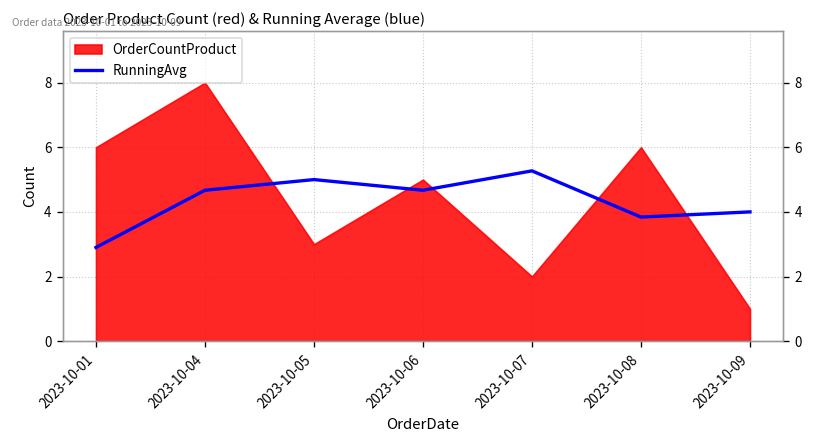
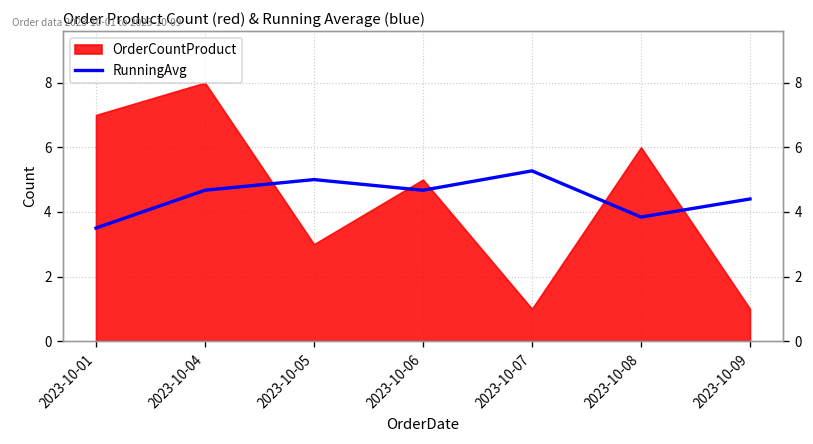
  {
    "RunningAvg": {
-     "2023-10-01": 2.9,
+     "2023-10-01": 3.5,
      "2023-10-04": 4.7,
      "2023-10-05": 5.0,
      "2023-10-06": 4.7,
      "2023-10-07": 5.3,
      "2023-10-08": 3.8,
-     "2023-10-09": 4.0
+     "2023-10-09": 4.4
    },
    "OrderCountProduct": {
-     "2023-10-01": 6,
+     "2023-10-01": 7,
      "2023-10-04": 8,
      "2023-10-05": 3,
      "2023-10-06": 5,
-     "2023-10-07": 2,
+     "2023-10-07": 1,
      "2023-10-08": 6,
      "2023-10-09": 1
    }
  }
